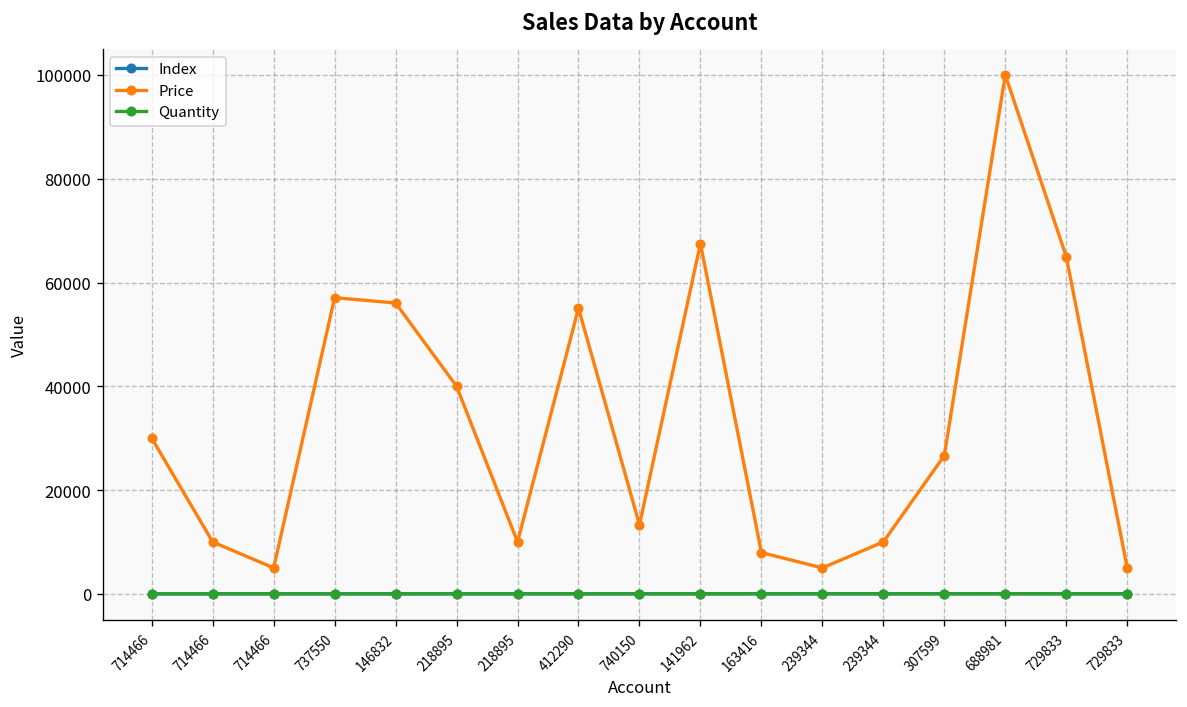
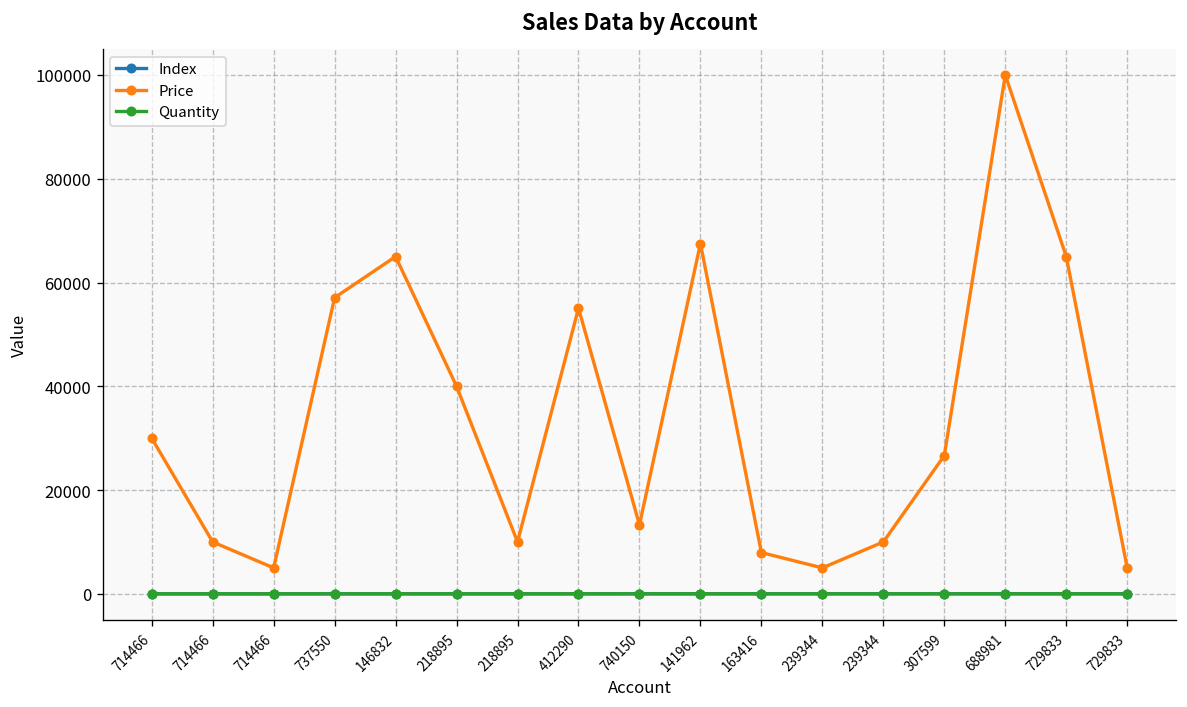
  {
    "Quantity": {
      "737550": 0,
      "146832": 0,
      "412290": 0,
      "740150": 0,
      "141962": 0,
      "163416": 0,
      "307599": 0,
      "688981": 0
    },
    "Price": {
      "737550": 57000,
-     "146832": 56000,
+     "146832": 65000,
      "412290": 55000,
      "740150": 13000,
      "141962": 68000,
      "163416": 8000,
      "307599": 27000,
      "688981": 100000
    }
  }
